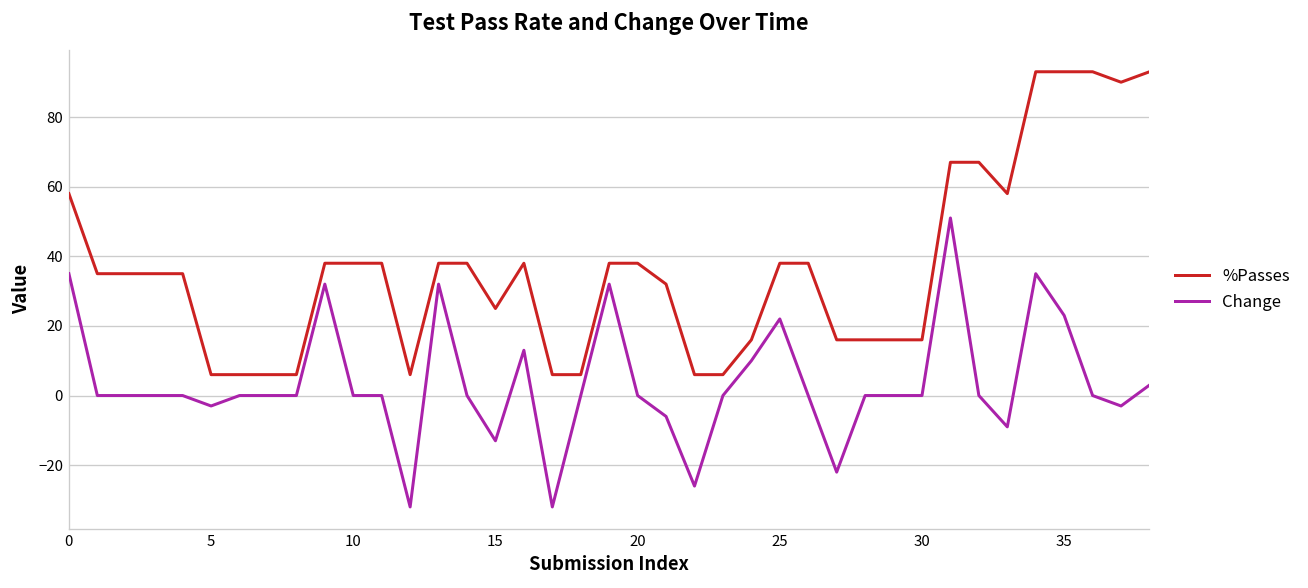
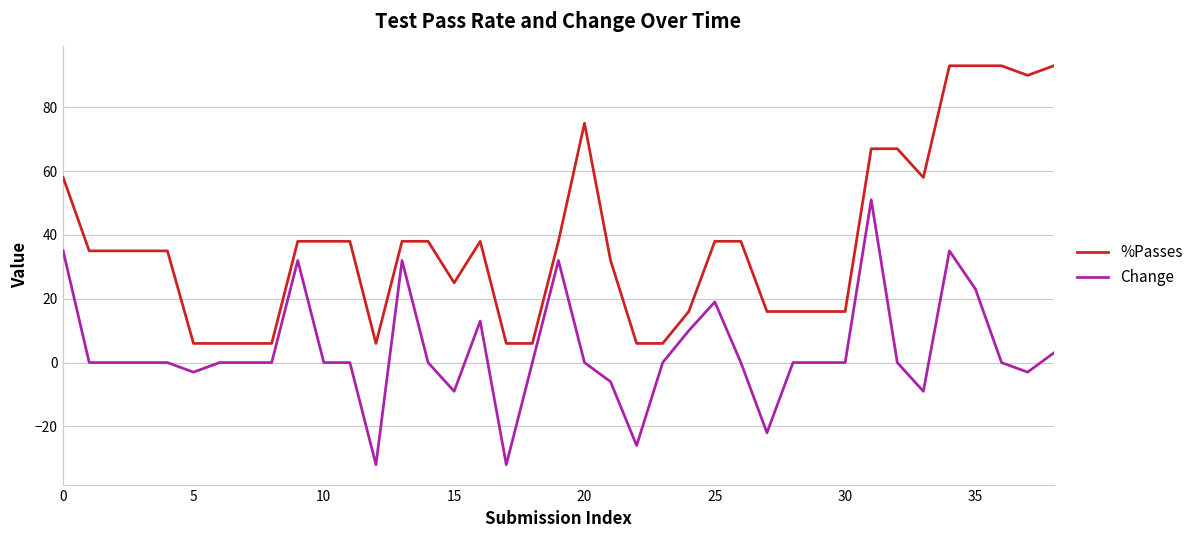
  {
    "%Passes": {
      "0": 58,
      "5": 6,
      "10": 38,
      "15": 25,
-     "20": 38,
+     "20": 75,
      "25": 38,
      "30": 16,
      "35": 93
    },
    "Change": {
      "0": 35,
      "5": -3,
      "10": 0,
-     "15": -13,
+     "15": -9,
      "20": 0,
-     "25": 22,
+     "25": 19,
      "30": 0,
      "35": 23
    }
  }
